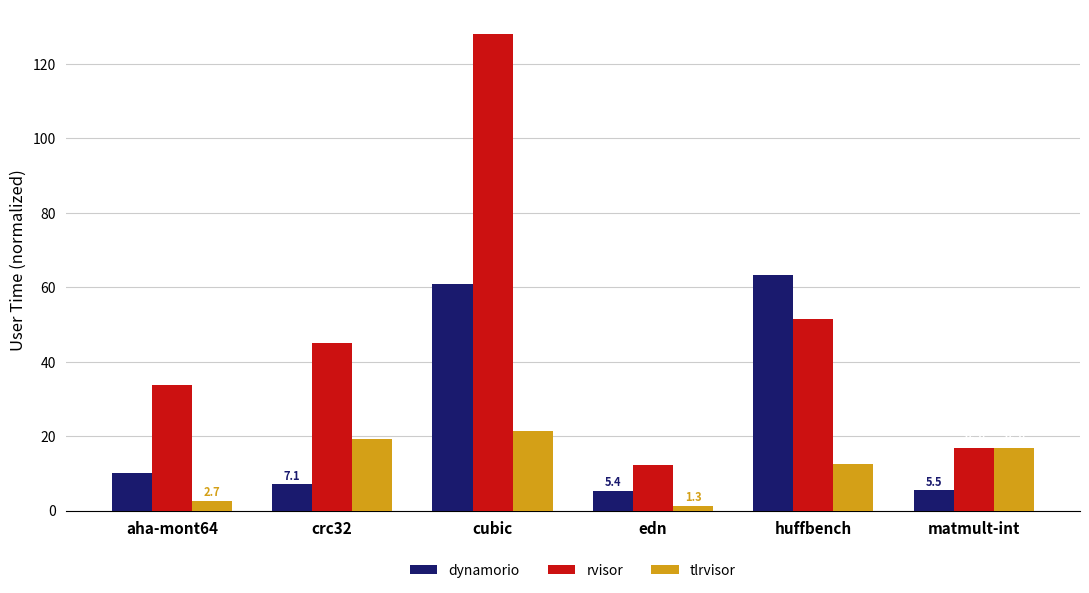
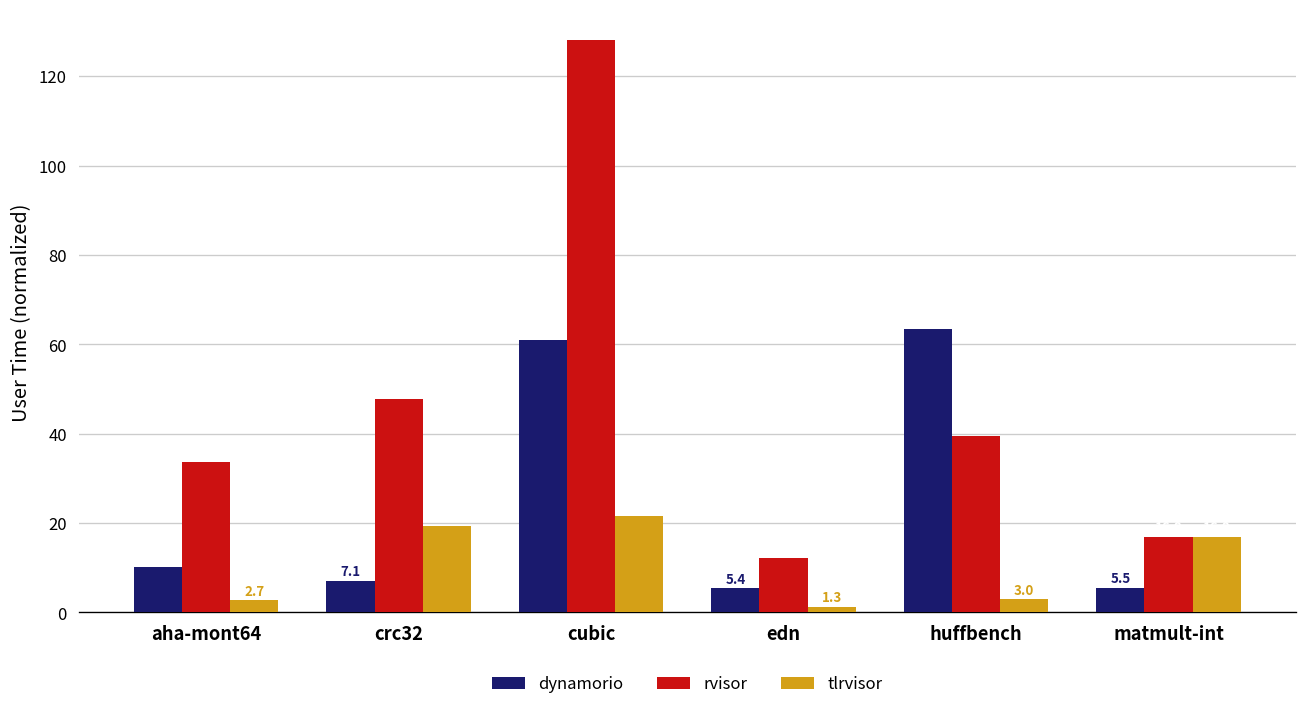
  {
    "dynamorio": {
      "crc32": 7.1,
      "edn": 5.4,
      "matmult-int": 5.5
    },
    "rvisor": {
      "aha-mont64": 34,
-     "crc32": 45,
+     "crc32": 48,
      "cubic": 128,
      "edn": 12,
-     "huffbench": 51,
+     "huffbench": 39,
      "matmult-int": 17
    },
    "tlrvisor": {
      "crc32": 19,
      "cubic": 21,
-     "huffbench": 13,
+     "huffbench": 3,
      "matmult-int": 17
    }
  }
